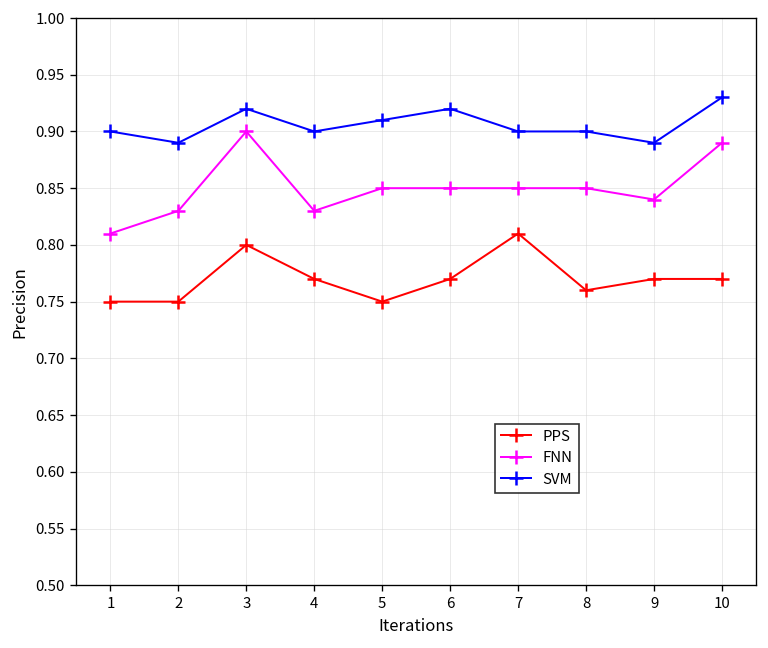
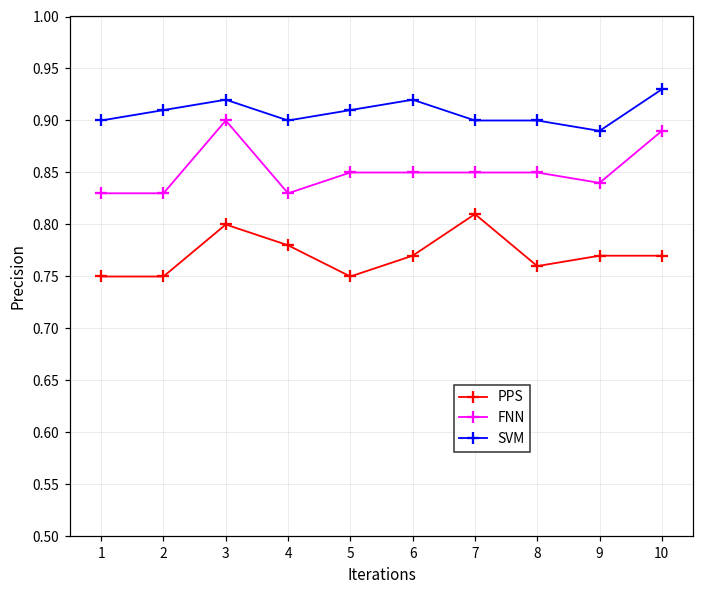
  {
    "PPS": {
      "1": 0.75,
      "2": 0.75,
      "3": 0.80,
-     "4": 0.77,
+     "4": 0.78,
      "5": 0.75,
      "6": 0.77,
      "7": 0.81,
      "8": 0.76,
      "9": 0.77,
      "10": 0.77
    },
    "FNN": {
-     "1": 0.81,
+     "1": 0.83,
      "2": 0.83,
      "3": 0.90,
      "4": 0.83,
      "5": 0.85,
      "6": 0.85,
      "7": 0.85,
      "8": 0.85,
      "9": 0.84,
      "10": 0.89
    },
    "SVM": {
      "1": 0.90,
-     "2": 0.89,
+     "2": 0.91,
      "3": 0.92,
      "4": 0.90,
      "5": 0.91,
      "6": 0.92,
      "7": 0.90,
      "8": 0.90,
      "9": 0.89,
      "10": 0.93
    }
  }
